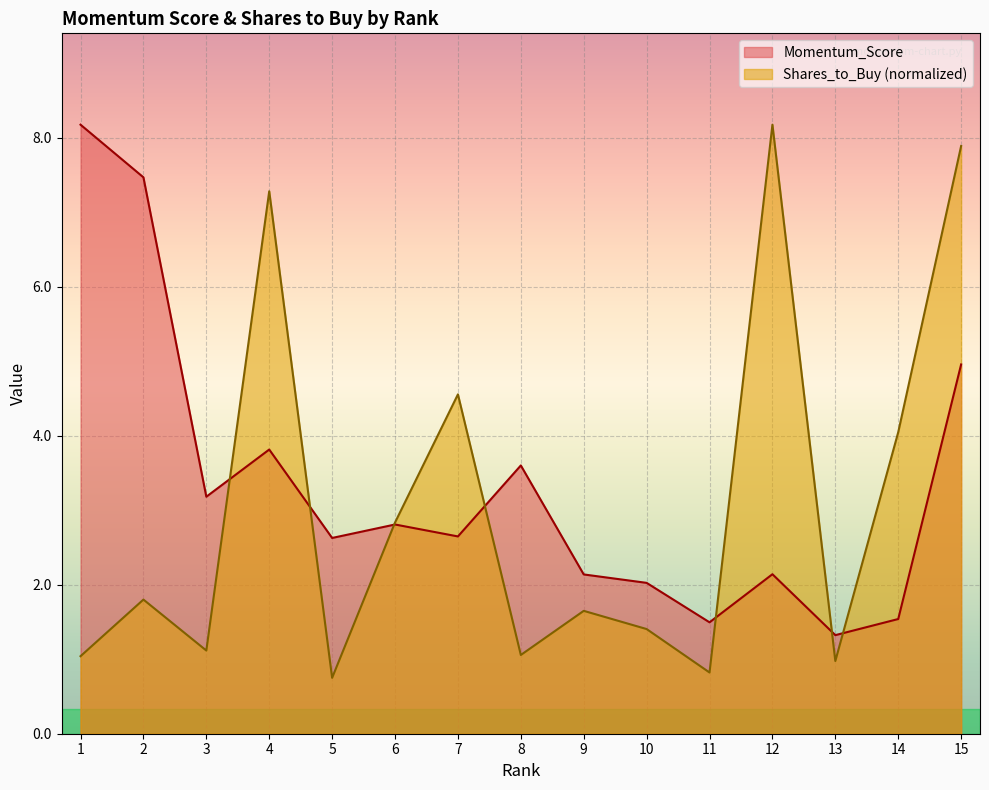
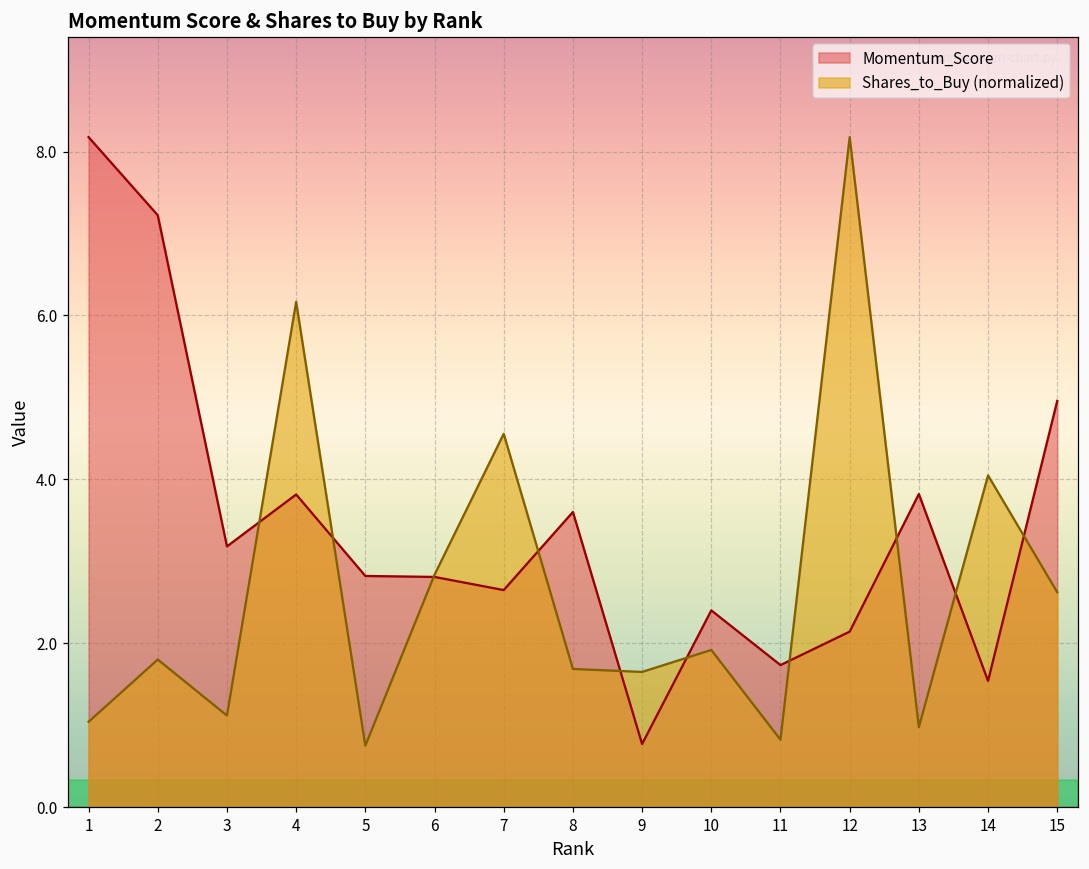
  {
    "Momentum_Score": {
      "1": 8.2,
-     "2": 7.5,
+     "2": 7.2,
      "3": 3.2,
      "4": 3.8,
-     "5": 2.6,
+     "5": 2.8,
      "7": 2.6,
      "8": 3.6,
-     "9": 2.1,
-     "10": 2.0,
-     "11": 1.5,
+     "9": 0.8,
+     "10": 2.4,
+     "11": 1.7,
      "12": 2.1,
-     "13": 1.3,
+     "13": 3.8,
      "14": 1.5,
      "15": 5.0
    },
    "Shares_to_Buy (normalized)": {
      "1": 1.0,
      "2": 1.8,
      "3": 1.1,
-     "4": 7.3,
+     "4": 6.2,
      "5": 0.8,
      "7": 4.6,
-     "8": 1.1,
+     "8": 1.7,
      "9": 1.6,
-     "10": 1.4,
+     "10": 1.9,
      "11": 0.8,
      "12": 8.2,
      "13": 1.0,
      "14": 4.0,
-     "15": 7.9
+     "15": 2.6
    }
  }
